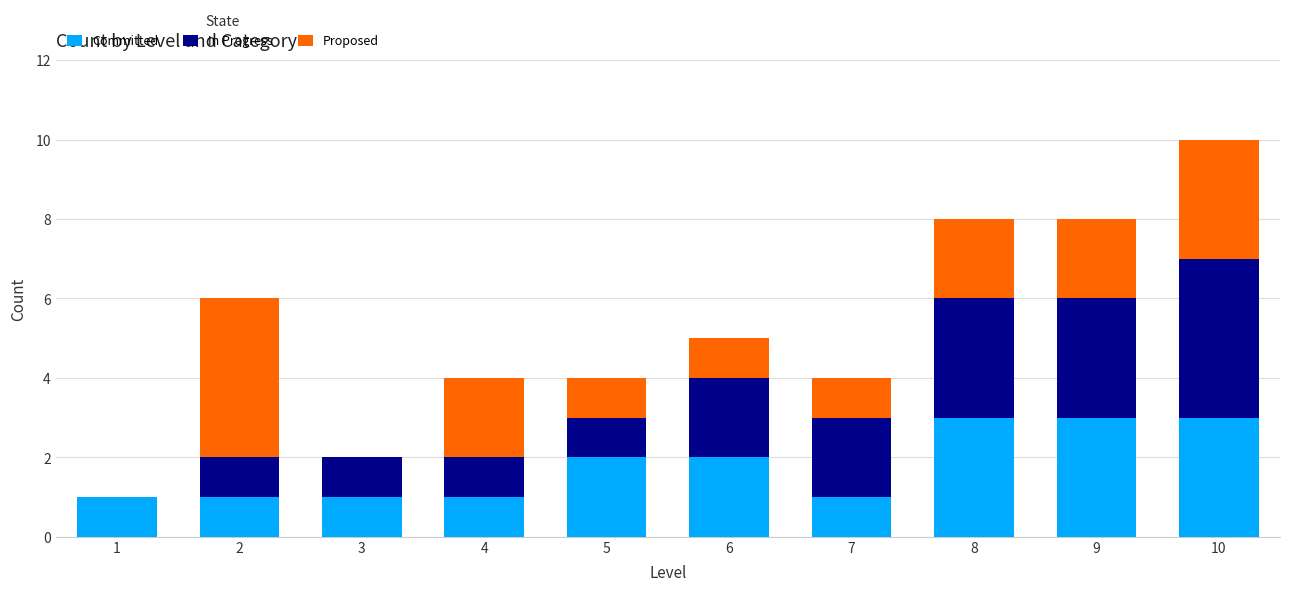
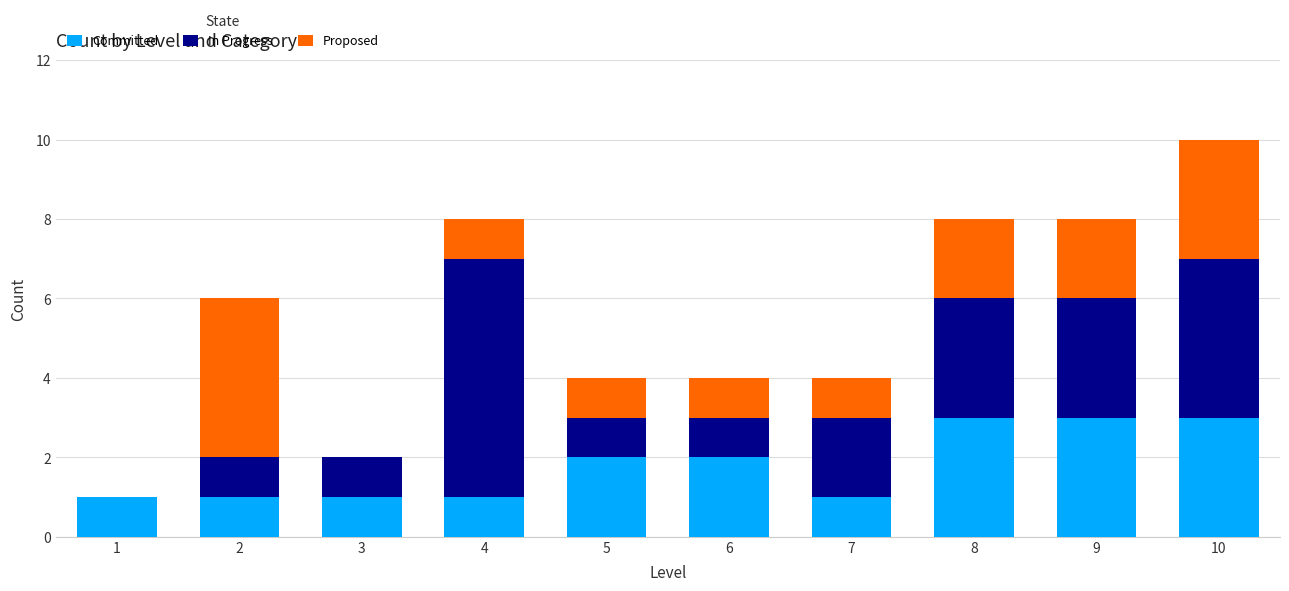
  {
    "Committed": {
      "1": 1,
      "2": 1,
      "3": 1,
      "4": 1,
      "5": 2,
      "6": 2,
      "7": 1,
      "8": 3,
      "9": 3,
      "10": 3
    },
    "In Progress": {
      "1": 0,
      "2": 1,
      "3": 1,
-     "4": 1,
+     "4": 6,
      "5": 1,
-     "6": 2,
+     "6": 1,
      "7": 2,
      "8": 3,
      "9": 3,
      "10": 4
    },
    "Proposed": {
      "1": 0,
      "2": 4,
      "3": 0,
-     "4": 2,
+     "4": 1,
      "5": 1,
      "6": 1,
      "7": 1,
      "8": 2,
      "9": 2,
      "10": 3
    }
  }
